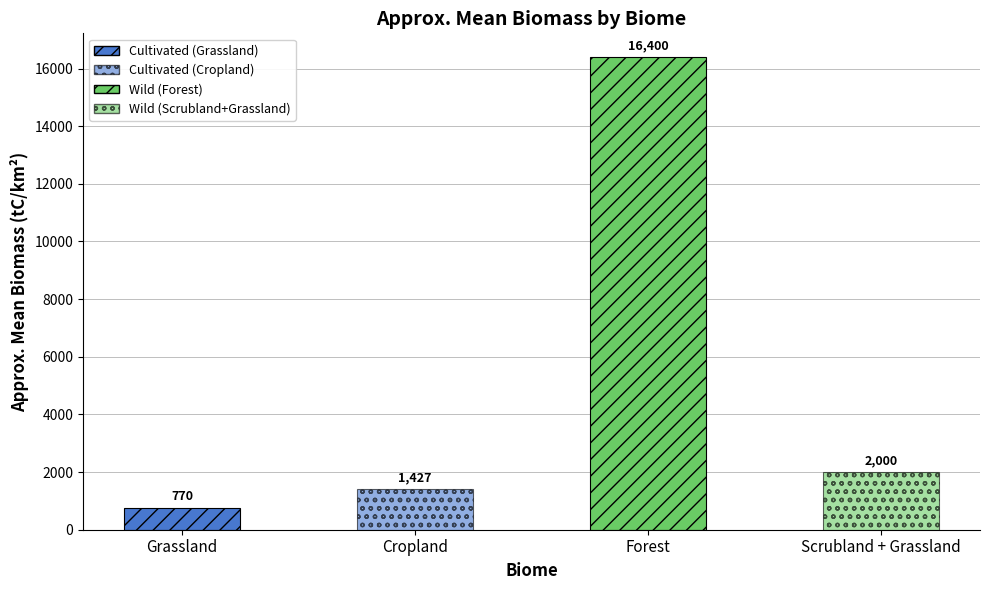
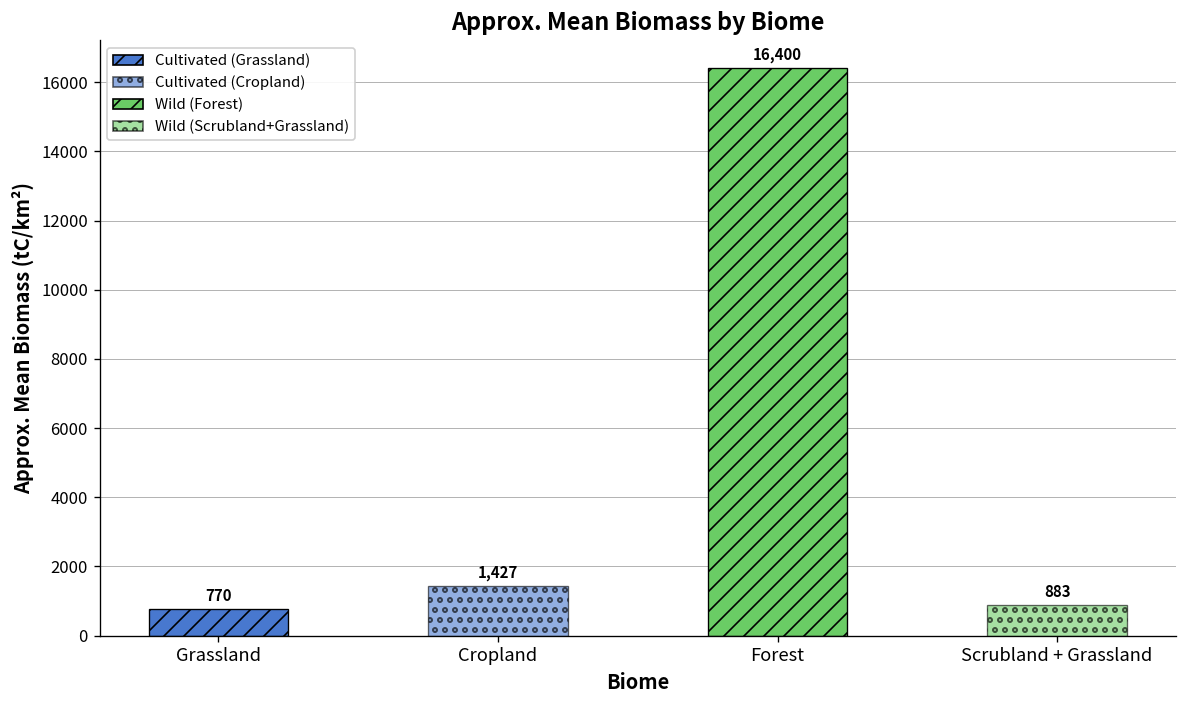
  {
    "Grassland": "770",
    "Cropland": "1,427",
    "Forest": "16,400",
-   "Scrubland + Grassland": "2,000"
+   "Scrubland + Grassland": "883"
  }
